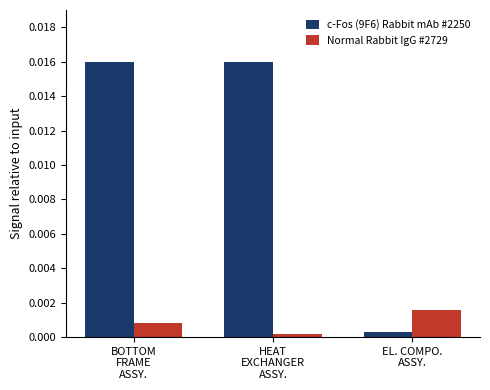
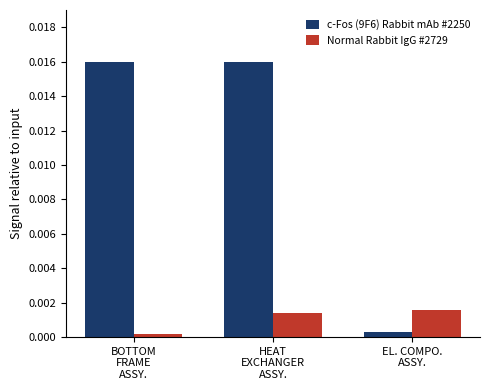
  {
    "c-Fos (9F6) Rabbit mAb #2250": {
      "BOTTOM FRAME ASSY.": 0.0160,
      "HEAT EXCHANGER ASSY.": 0.0160,
      "EL. COMPO. ASSY.": 0.0003
    },
    "Normal Rabbit IgG #2729": {
-     "BOTTOM FRAME ASSY.": 0.0008,
-     "HEAT EXCHANGER ASSY.": 0.0002,
+     "BOTTOM FRAME ASSY.": 0.0002,
+     "HEAT EXCHANGER ASSY.": 0.0014,
      "EL. COMPO. ASSY.": 0.0016
    }
  }
